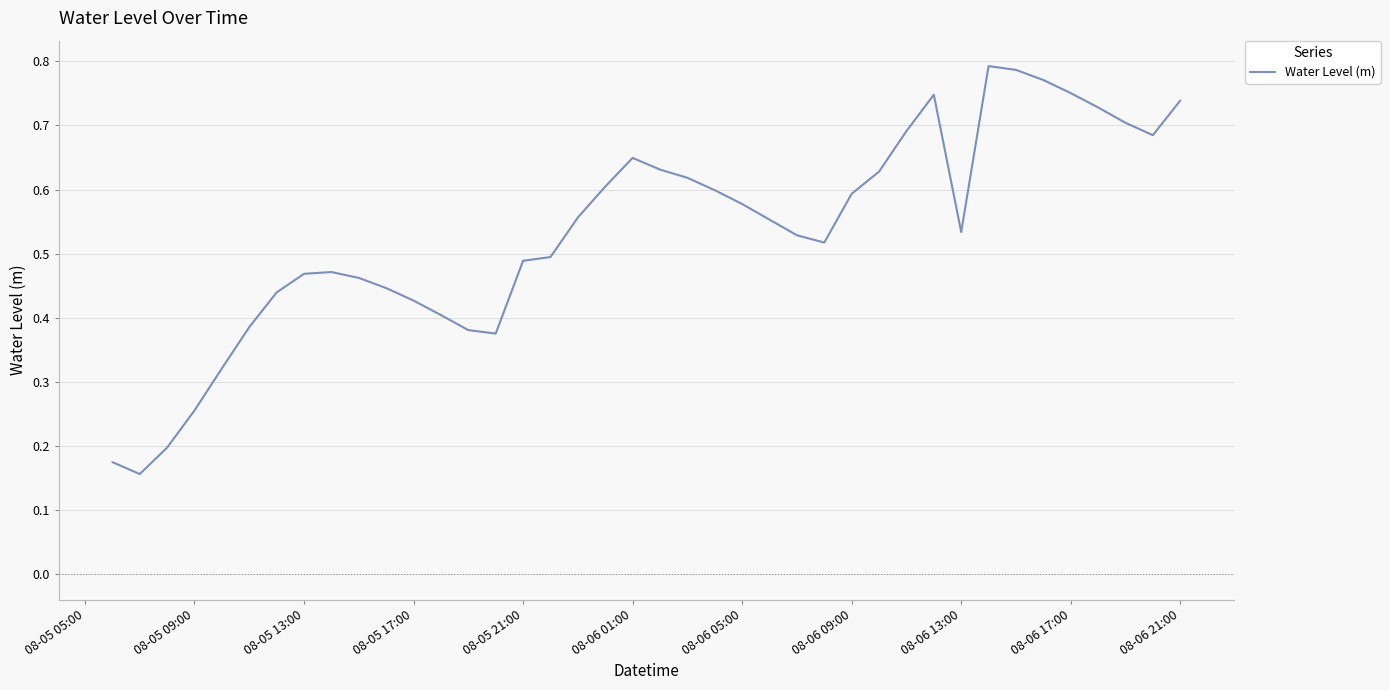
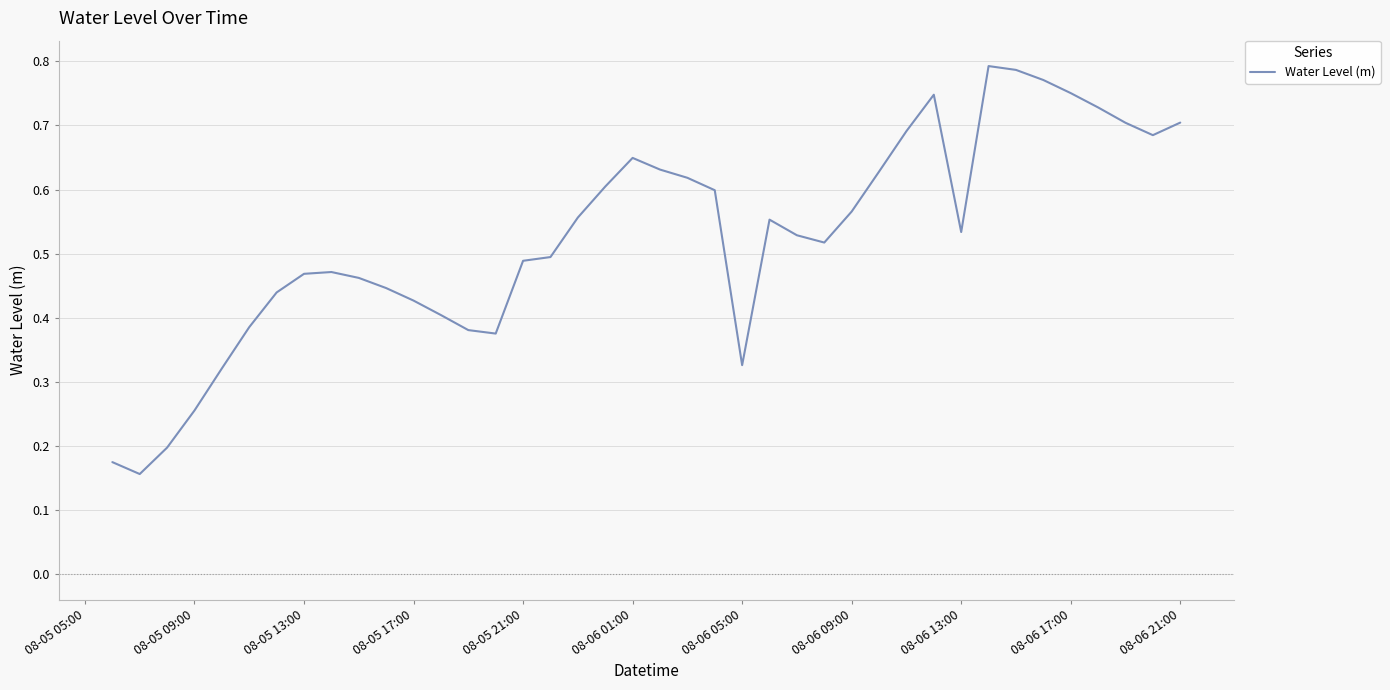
  {
    "08-05 09:00": 0.26,
    "08-05 13:00": 0.47,
    "08-05 17:00": 0.43,
    "08-05 21:00": 0.49,
    "08-06 01:00": 0.65,
-   "08-06 05:00": 0.58,
-   "08-06 09:00": 0.59,
+   "08-06 05:00": 0.33,
+   "08-06 09:00": 0.57,
    "08-06 13:00": 0.53,
    "08-06 17:00": 0.75,
-   "08-06 21:00": 0.74
+   "08-06 21:00": 0.70
  }
